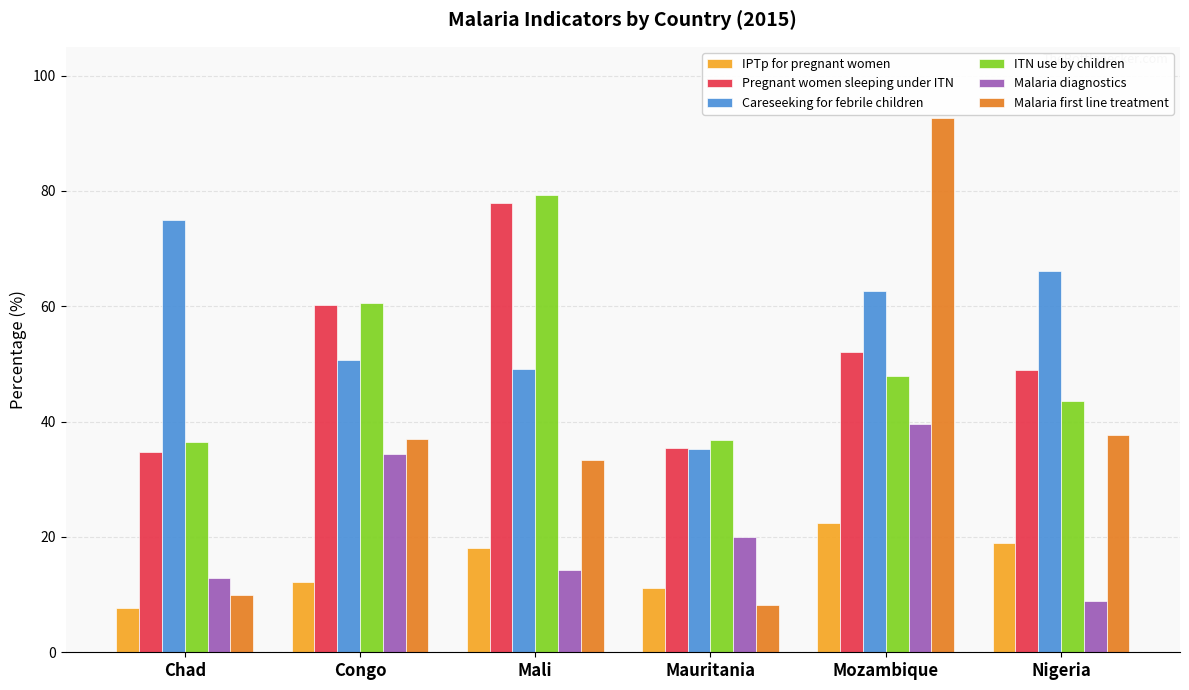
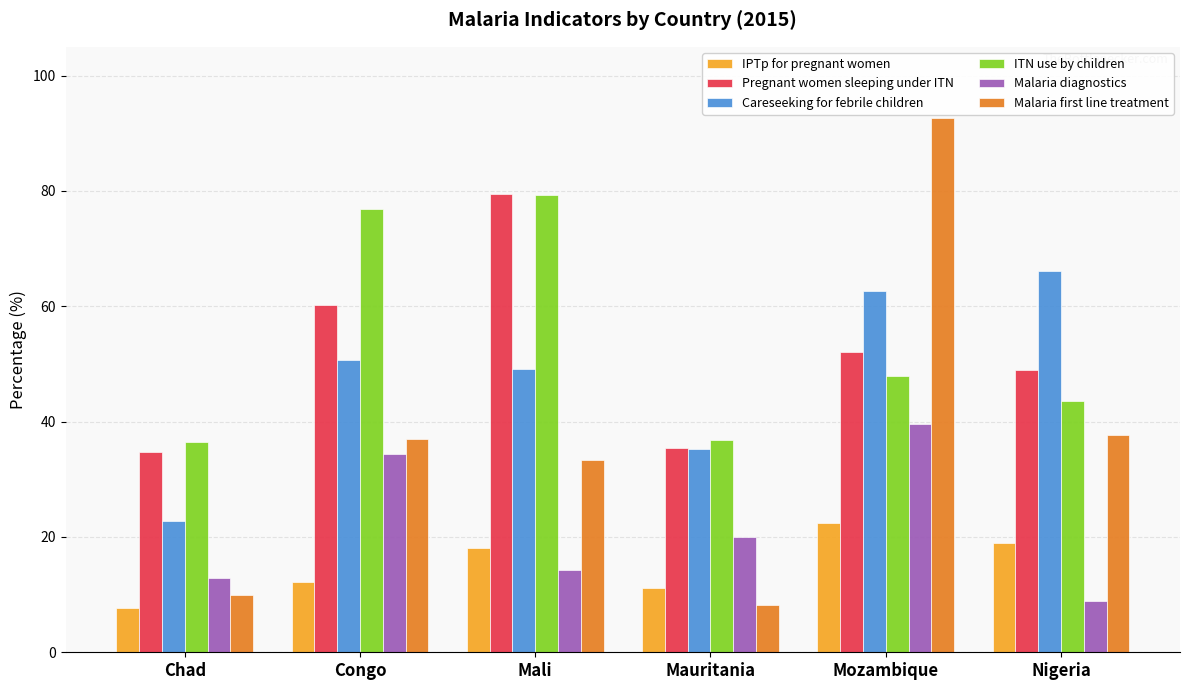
  {
    "Pregnant women sleeping under ITN": {
      "Chad": 35,
      "Congo": 60,
-     "Mali": 78,
+     "Mali": 79,
      "Mauritania": 35,
      "Mozambique": 52,
      "Nigeria": 49
    },
    "Careseeking for febrile children": {
-     "Chad": 75,
+     "Chad": 23,
      "Congo": 51,
      "Mali": 49,
      "Mauritania": 35,
      "Mozambique": 63,
      "Nigeria": 66
    },
    "ITN use by children": {
      "Chad": 36,
-     "Congo": 61,
+     "Congo": 77,
      "Mali": 79,
      "Mauritania": 37,
      "Mozambique": 48,
      "Nigeria": 44
    },
    "Malaria diagnostics": {
      "Chad": 13,
      "Congo": 34,
      "Mali": 14,
      "Mauritania": 20,
      "Mozambique": 40,
      "Nigeria": 9
    }
  }
